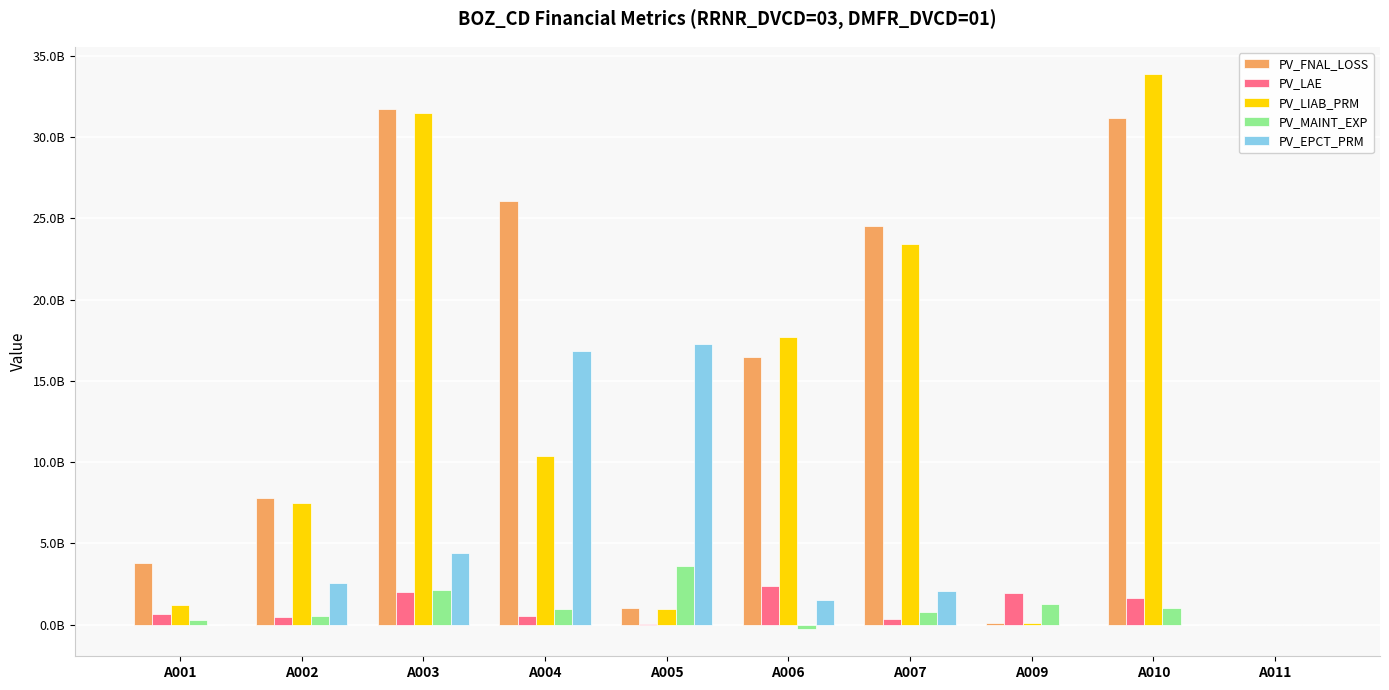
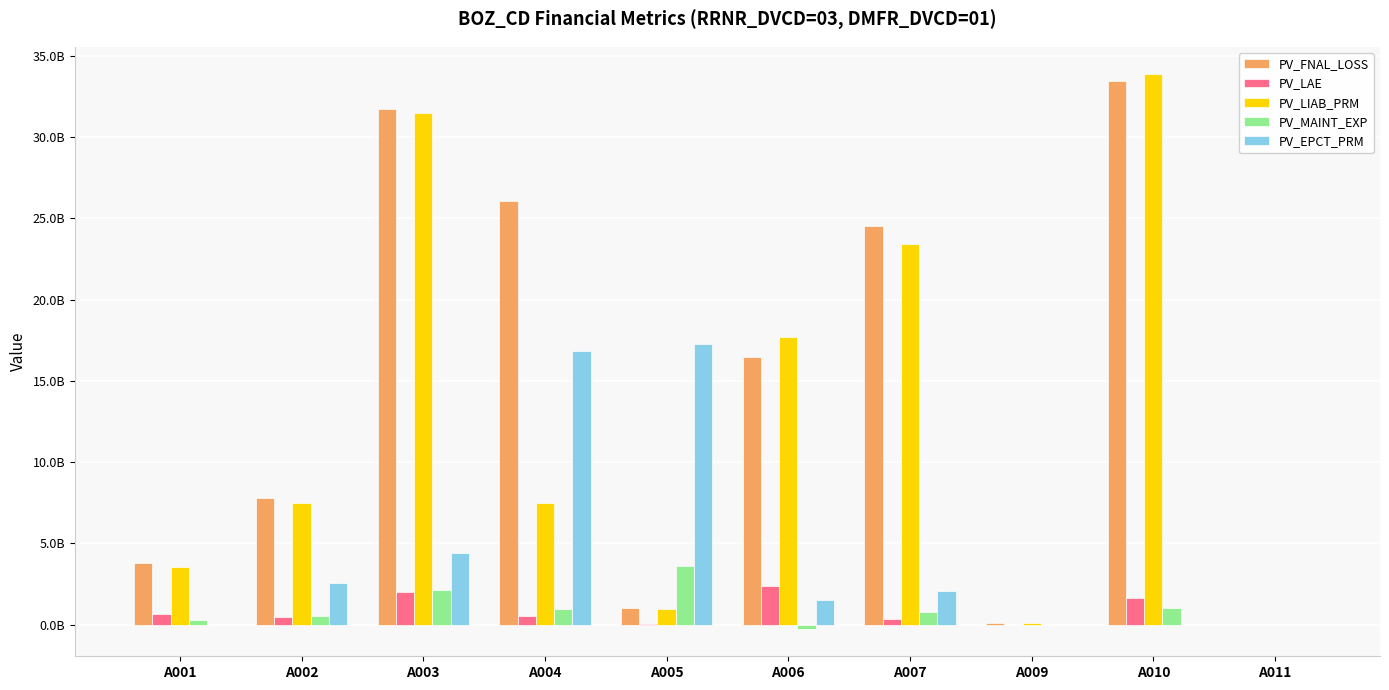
  {
    "PV_FNAL_LOSS": {
      "A001": 3800000000,
      "A002": 7800000000,
      "A003": 31700000000,
      "A004": 26000000000,
      "A005": 1000000000,
      "A006": 16500000000,
      "A007": 24500000000,
-     "A010": 31200000000,
+     "A010": 33400000000,
      "A011": 0
    },
    "PV_LAE": {
      "A001": 600000000,
      "A002": 500000000,
      "A003": 2000000000,
      "A004": 500000000,
      "A006": 2400000000,
      "A007": 300000000,
-     "A009": 1900000000,
+     "A009": 0,
      "A010": 1600000000,
      "A011": 0
    },
    "PV_LIAB_PRM": {
-     "A001": 1200000000,
+     "A001": 3600000000,
      "A002": 7500000000,
      "A003": 31500000000,
-     "A004": 10400000000,
+     "A004": 7500000000,
      "A005": 900000000,
      "A006": 17700000000,
      "A007": 23400000000,
      "A010": 33800000000,
      "A011": 0
    },
    "PV_MAINT_EXP": {
      "A001": 300000000,
      "A002": 500000000,
      "A003": 2200000000,
      "A004": 900000000,
      "A005": 3600000000,
      "A006": -200000000,
      "A007": 800000000,
-     "A009": 1300000000,
+     "A009": 0,
      "A010": 1000000000,
      "A011": 0
    },
    "PV_EPCT_PRM": {
      "A001": 0,
      "A002": 2600000000,
      "A003": 4400000000,
      "A004": 16800000000,
      "A005": 17300000000,
      "A006": 1500000000,
      "A007": 2100000000,
      "A009": 0,
      "A011": 0
    }
  }
